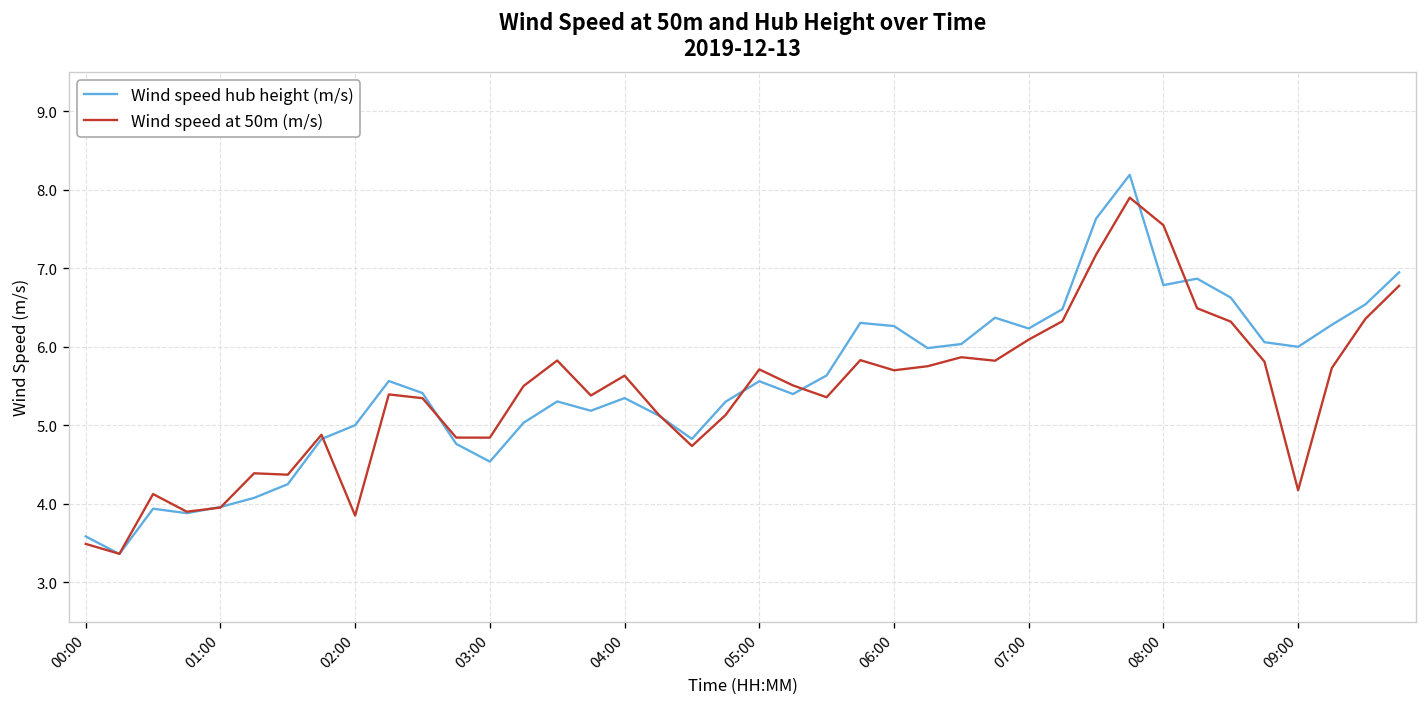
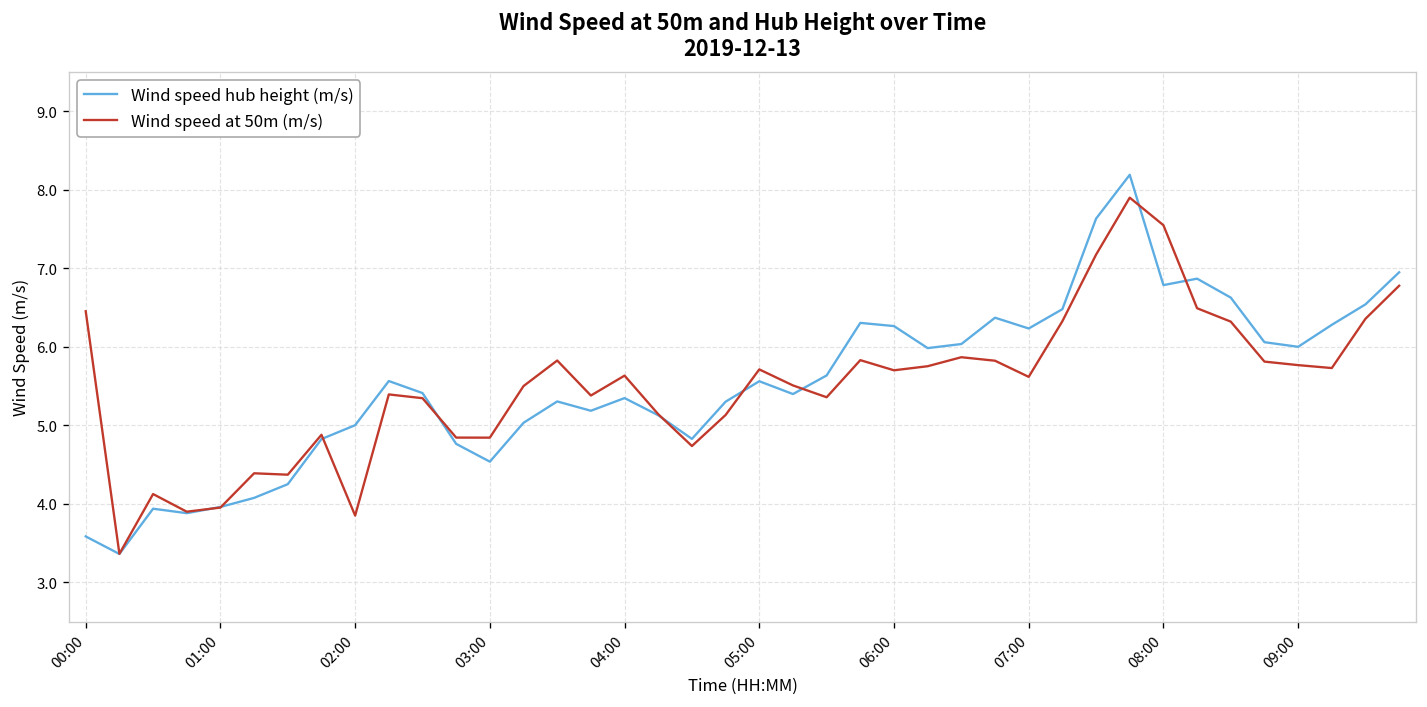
  {
    "Wind speed hub height (m/s)": {
      "00:00": 3.6,
      "02:00": 5.0,
      "03:00": 4.5,
      "04:00": 5.3,
      "05:00": 5.6,
      "06:00": 6.3,
      "07:00": 6.2,
      "08:00": 6.8,
      "09:00": 6.0
    },
    "Wind speed at 50m (m/s)": {
-     "00:00": 3.5,
+     "00:00": 6.5,
      "02:00": 3.8,
      "03:00": 4.8,
      "04:00": 5.6,
      "05:00": 5.7,
      "06:00": 5.7,
-     "07:00": 6.1,
+     "07:00": 5.6,
      "08:00": 7.5,
-     "09:00": 4.2
+     "09:00": 5.8
    }
  }
